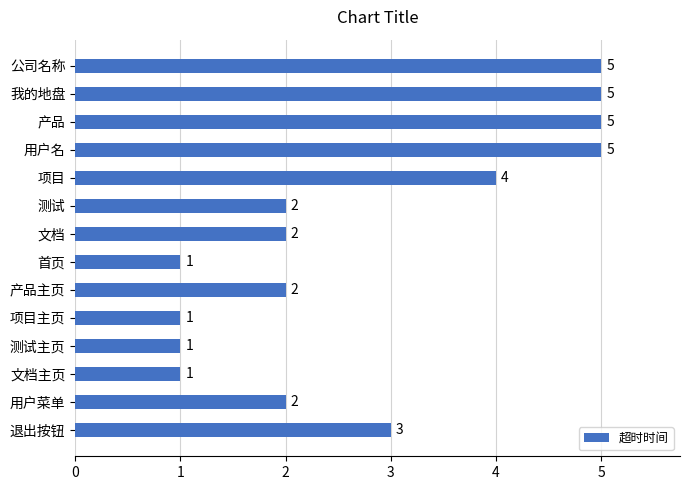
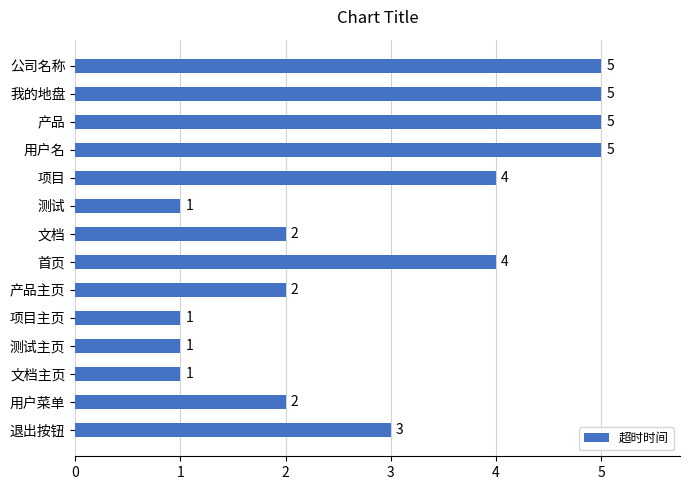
  {
    "公司名称": 5,
    "我的地盘": 5,
    "产品": 5,
    "用户名": 5,
    "项目": 4,
-   "测试": 2,
+   "测试": 1,
    "文档": 2,
-   "首页": 1,
+   "首页": 4,
    "产品主页": 2,
    "项目主页": 1,
    "测试主页": 1,
    "文档主页": 1,
    "用户菜单": 2,
    "退出按钮": 3
  }
